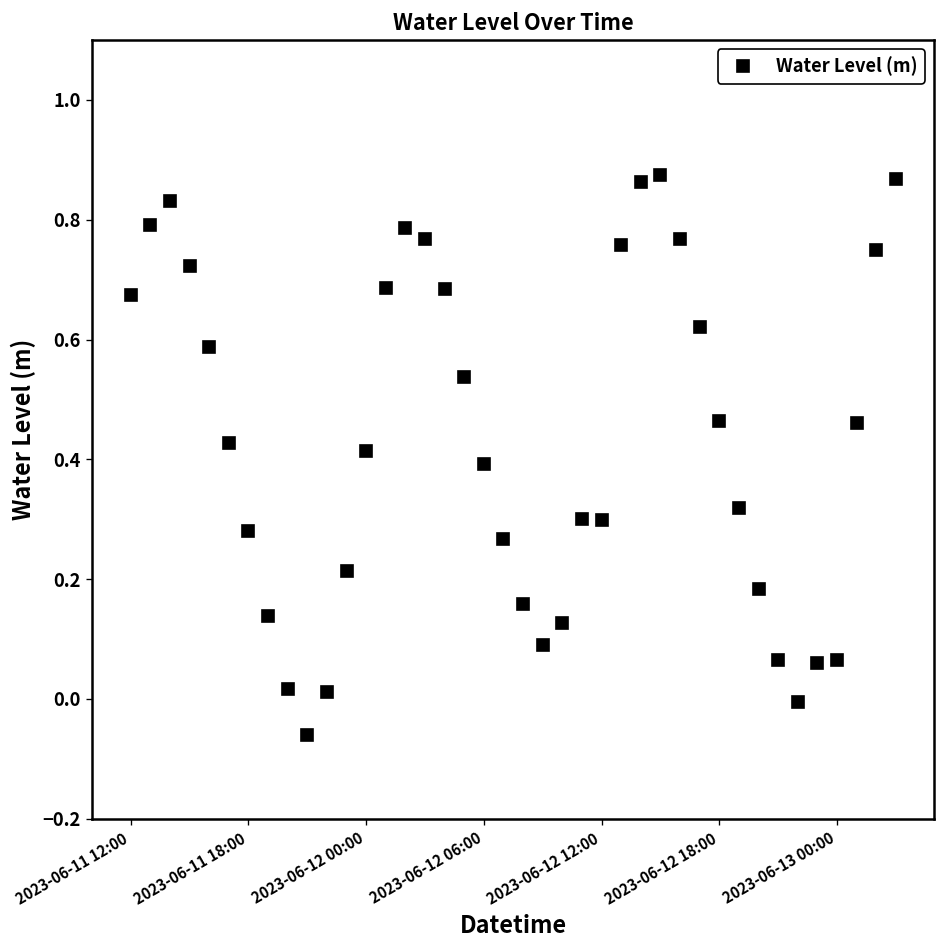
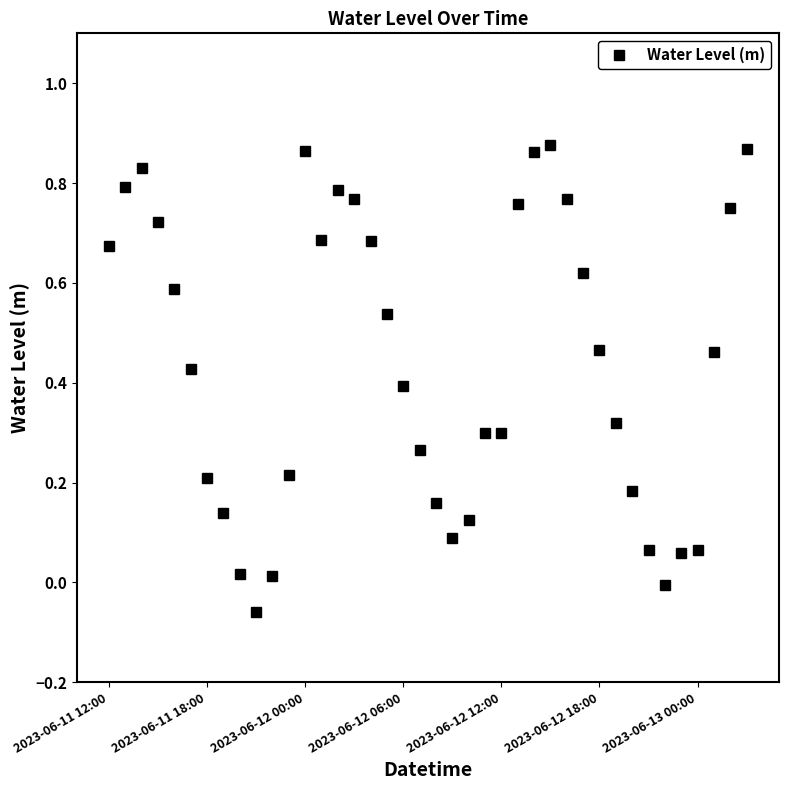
  {
    "2023-06-11 12:00": 0.67,
-   "2023-06-11 18:00": 0.28,
-   "2023-06-12 00:00": 0.41,
+   "2023-06-11 18:00": 0.21,
+   "2023-06-12 00:00": 0.86,
    "2023-06-12 06:00": 0.39,
    "2023-06-12 12:00": 0.30,
    "2023-06-12 18:00": 0.46,
    "2023-06-13 00:00": 0.06
  }
